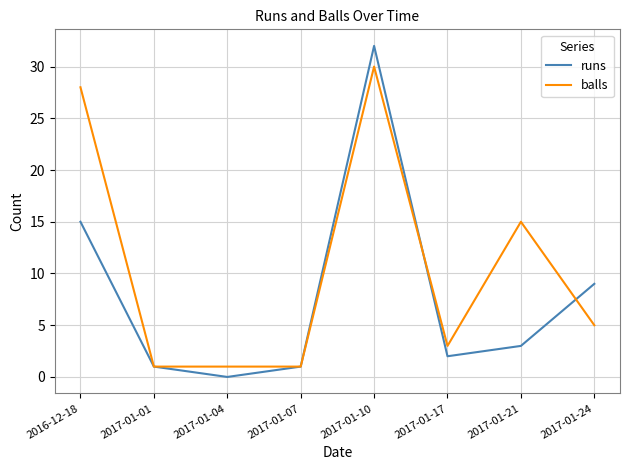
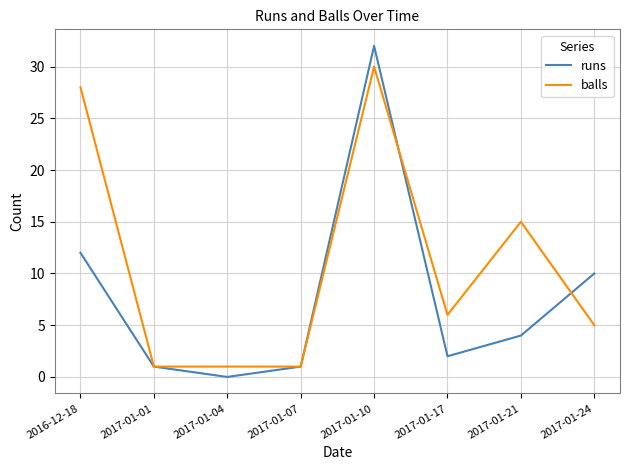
  {
    "runs": {
-     "2016-12-18": 15,
+     "2016-12-18": 12,
      "2017-01-04": 0,
      "2017-01-10": 32,
      "2017-01-17": 2,
-     "2017-01-21": 3,
-     "2017-01-24": 9
+     "2017-01-21": 4,
+     "2017-01-24": 10
    },
    "balls": {
      "2016-12-18": 28,
      "2017-01-04": 1,
      "2017-01-10": 30,
-     "2017-01-17": 3,
+     "2017-01-17": 6,
      "2017-01-21": 15,
      "2017-01-24": 5
    }
  }
